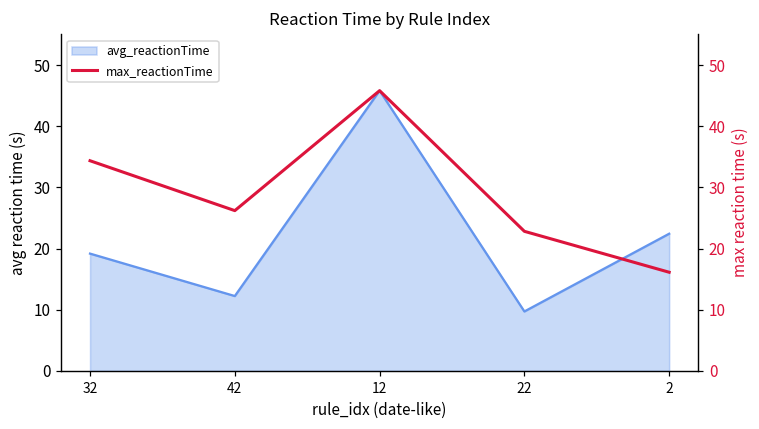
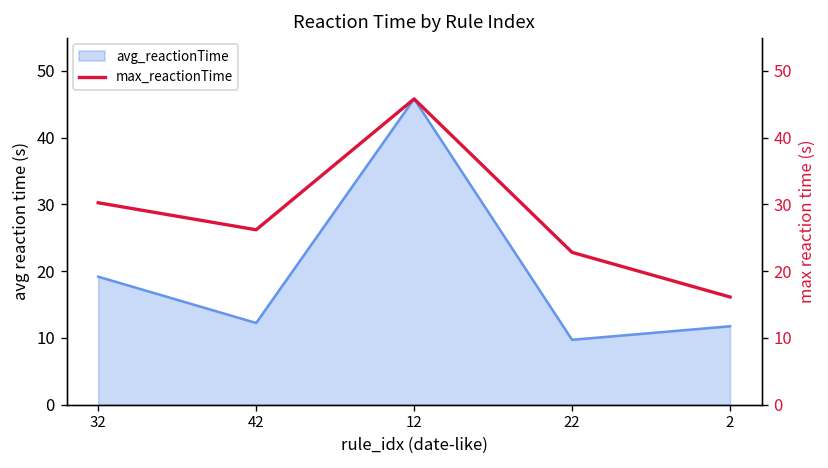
  {
    "avg_reactionTime": {
      "32": 19,
      "42": 12,
      "12": 46,
      "22": 10,
-     "2": 22
+     "2": 12
    },
    "max_reactionTime": {
-     "32": 34,
+     "32": 30,
      "42": 26,
      "12": 46,
      "22": 23,
      "2": 16
    }
  }
